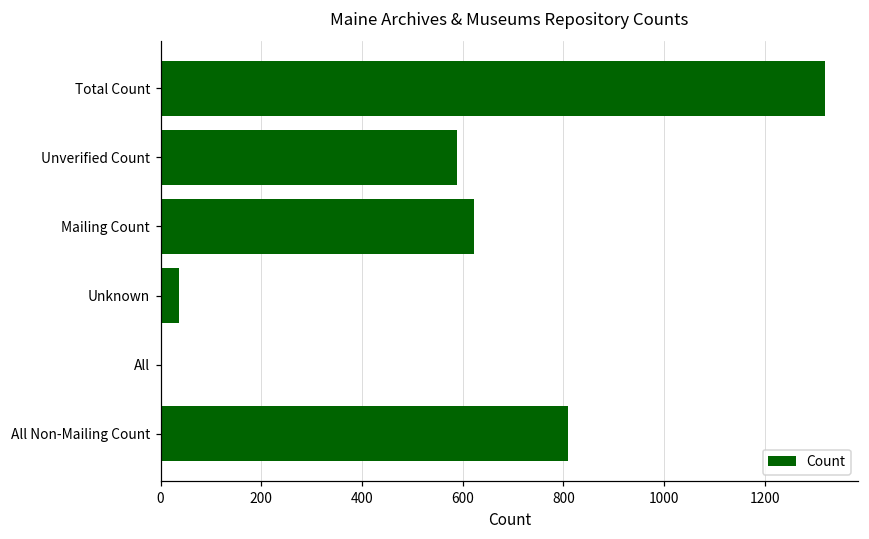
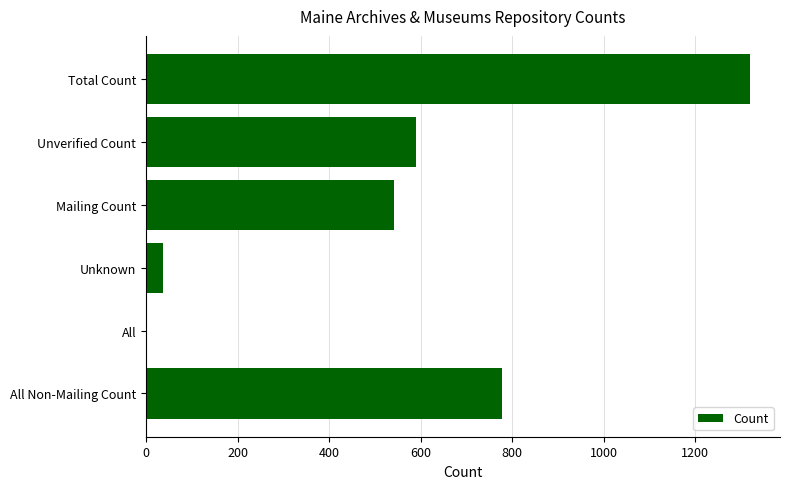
  {
    "Total Count": 1320,
    "Unverified Count": 590,
-   "Mailing Count": 620,
+   "Mailing Count": 540,
    "Unknown": 40,
    "All": 0,
-   "All Non-Mailing Count": 810
+   "All Non-Mailing Count": 780
  }
